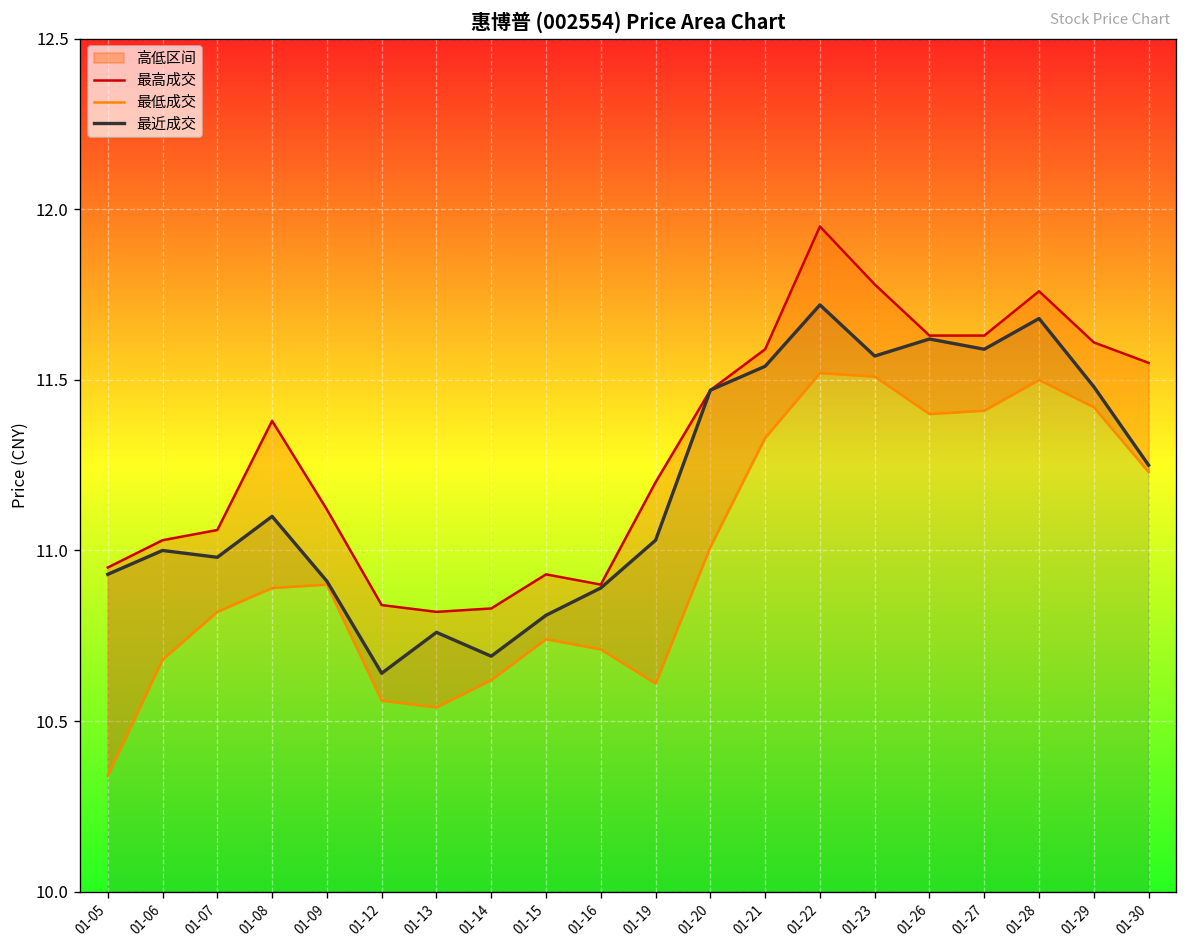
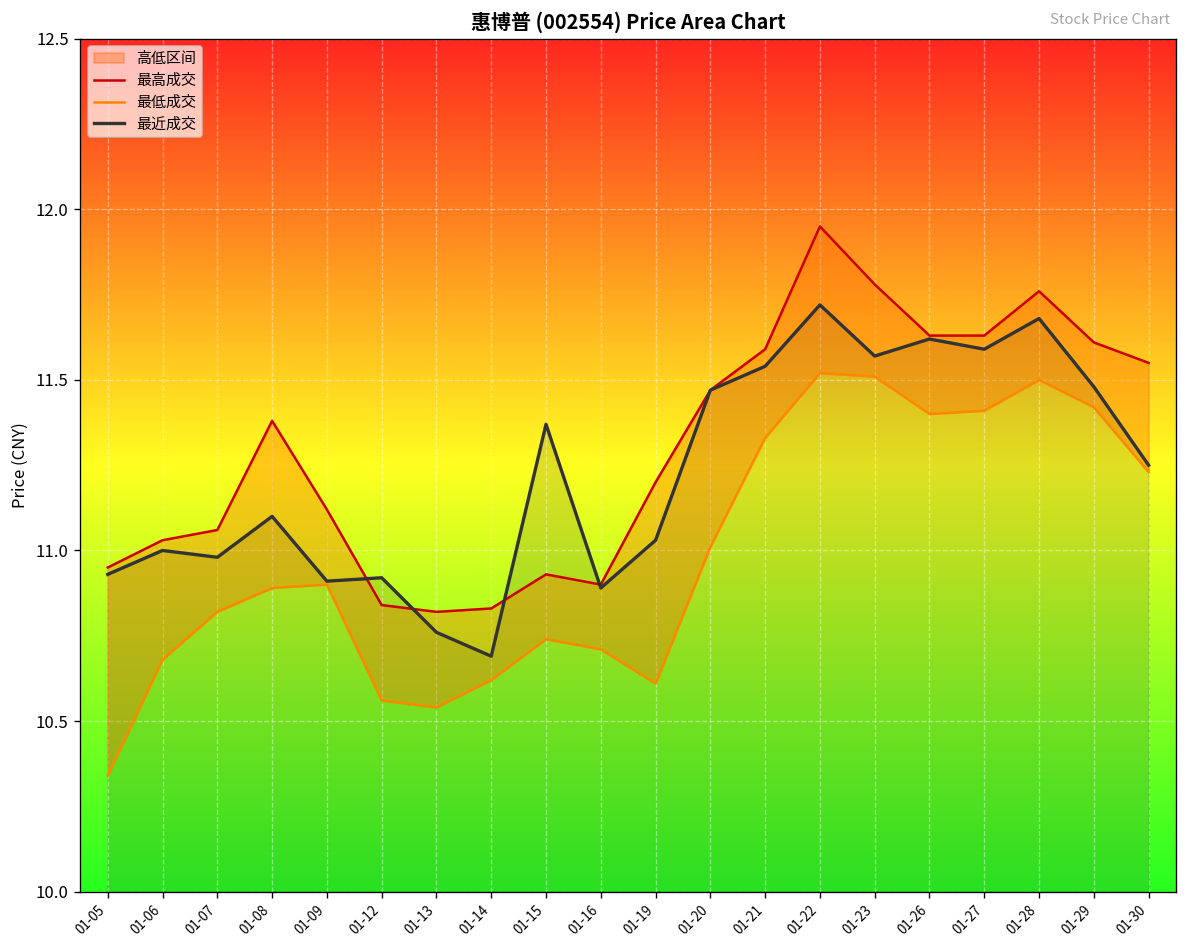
  {
    "最近成交": {
      "01-05": 10.93,
      "01-06": 11.00,
      "01-07": 10.98,
      "01-08": 11.10,
      "01-09": 10.91,
-     "01-12": 10.64,
+     "01-12": 10.92,
      "01-13": 10.76,
      "01-14": 10.69,
-     "01-15": 10.81,
+     "01-15": 11.37,
      "01-16": 10.89,
      "01-19": 11.03,
      "01-21": 11.54,
      "01-22": 11.72,
      "01-23": 11.57,
      "01-26": 11.62,
      "01-27": 11.59,
      "01-28": 11.68,
      "01-29": 11.48,
      "01-30": 11.25
    }
  }
